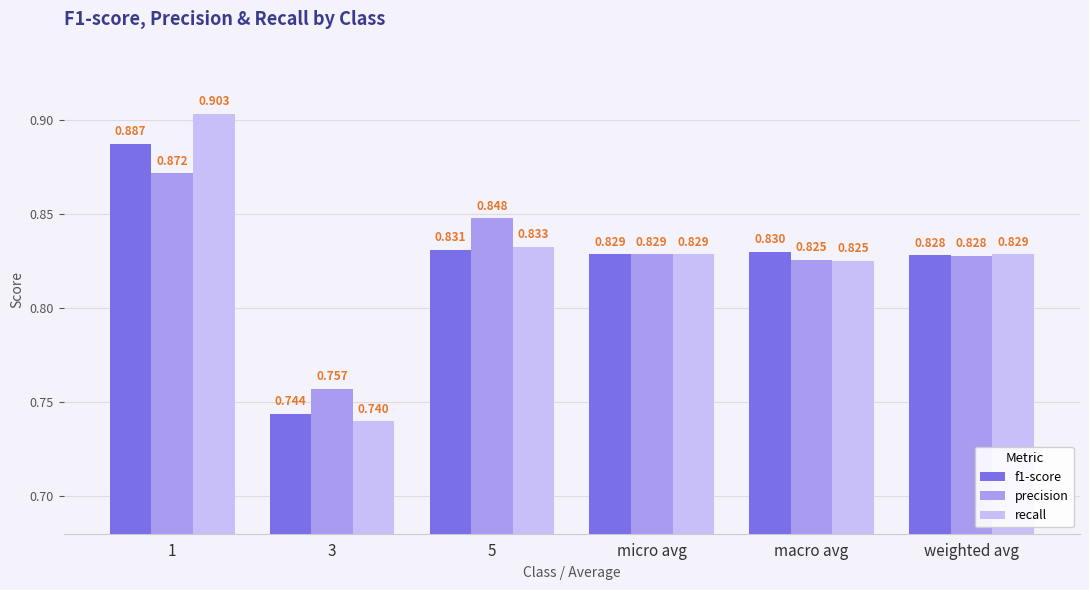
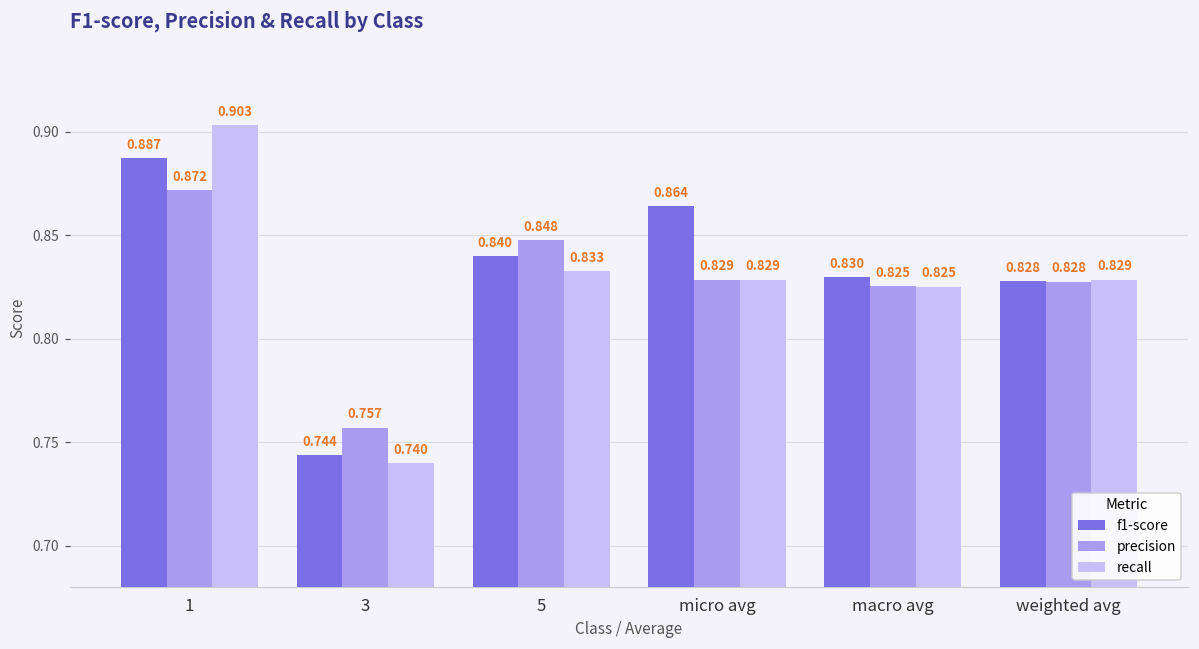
  {
    "f1-score": {
      "1": 0.887,
      "3": 0.744,
-     "5": 0.831,
-     "micro avg": 0.829,
+     "5": 0.840,
+     "micro avg": 0.864,
      "macro avg": 0.830,
      "weighted avg": 0.828
    }
  }
